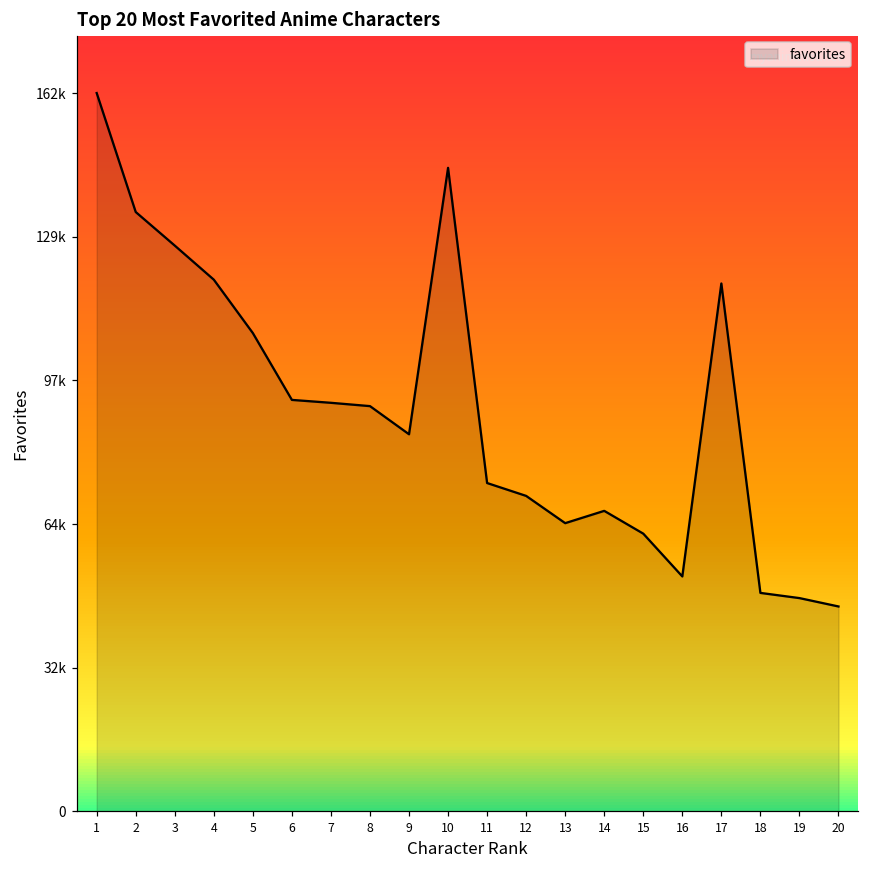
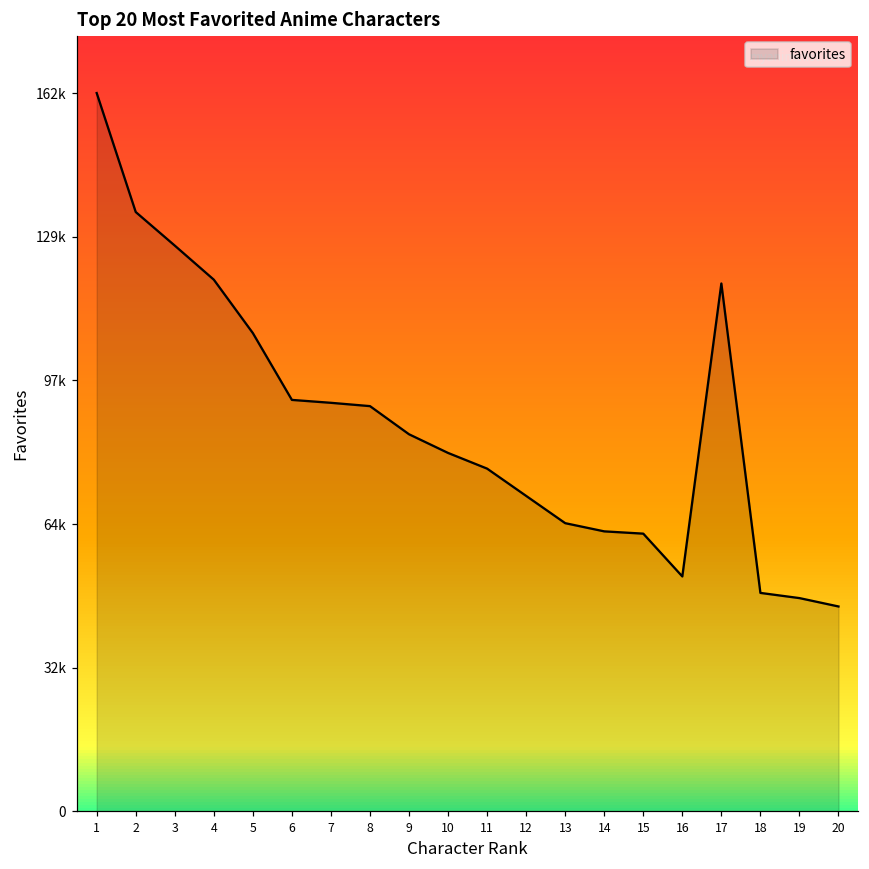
  {
    "1": 162000,
    "2": 135000,
    "3": 128000,
    "4": 120000,
    "5": 108000,
    "6": 93000,
    "7": 92000,
    "8": 92000,
    "9": 85000,
-   "10": 145000,
-   "11": 74000,
+   "10": 81000,
+   "11": 77000,
    "12": 71000,
    "13": 65000,
-   "14": 68000,
+   "14": 63000,
    "15": 63000,
    "16": 53000,
    "17": 119000,
    "18": 49000,
    "19": 48000,
    "20": 46000
  }
